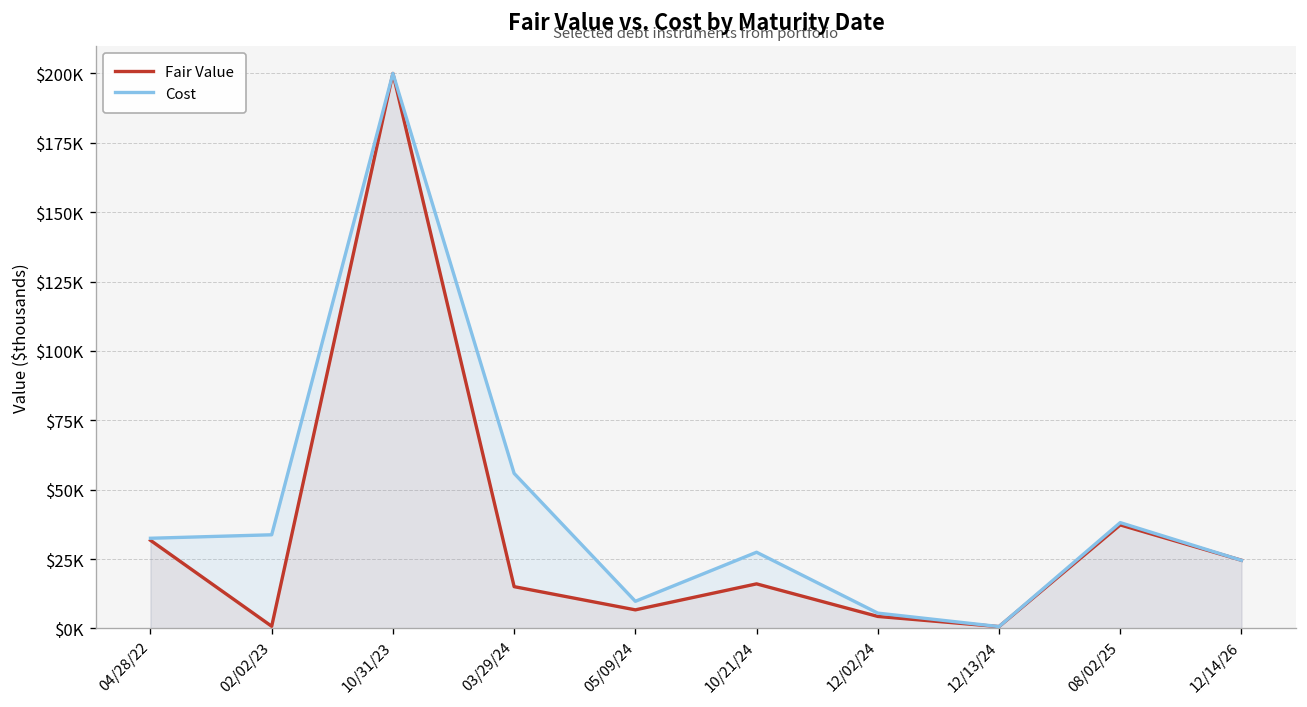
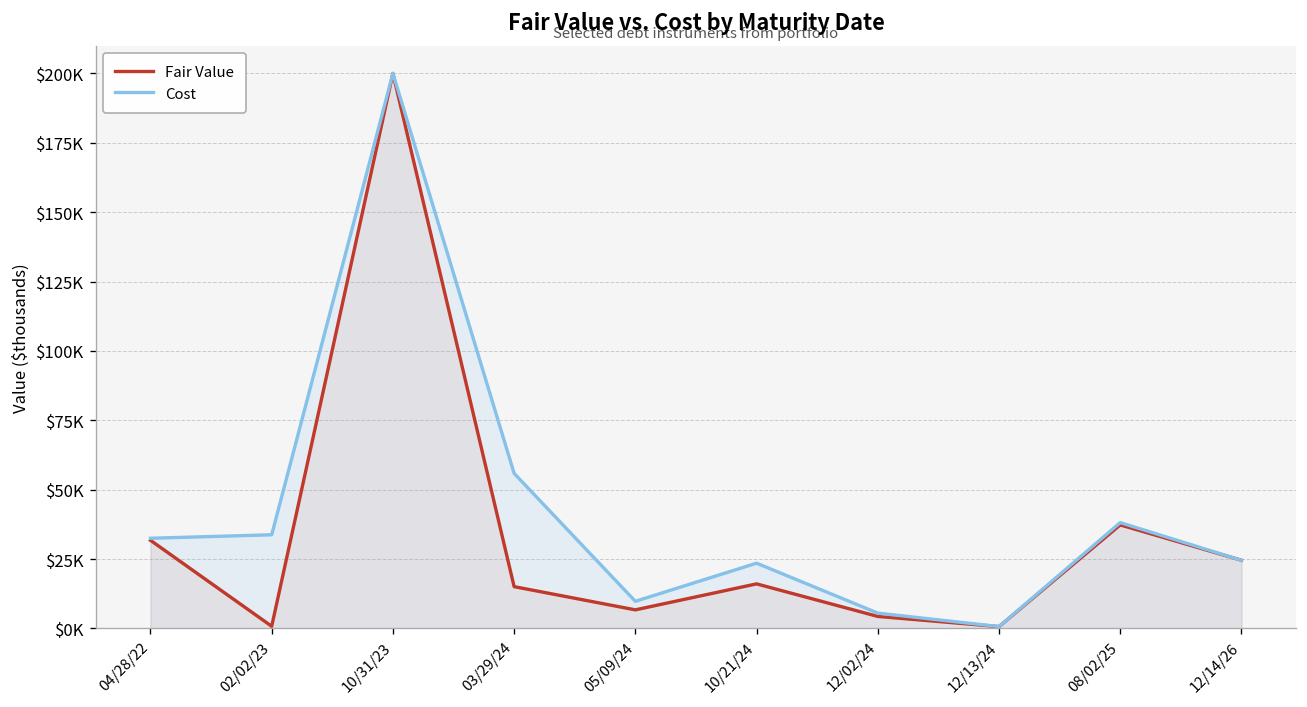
  {
    "Fair Value": {
      "02/02/23": "$1000",
      "03/29/24": "$15000",
      "05/09/24": "$7000",
      "10/21/24": "$16000",
      "12/02/24": "$4000"
    },
    "Cost": {
      "02/02/23": "$34000",
      "03/29/24": "$56000",
      "05/09/24": "$10000",
-     "10/21/24": "$27000",
+     "10/21/24": "$24000",
      "12/02/24": "$6000"
    }
  }
